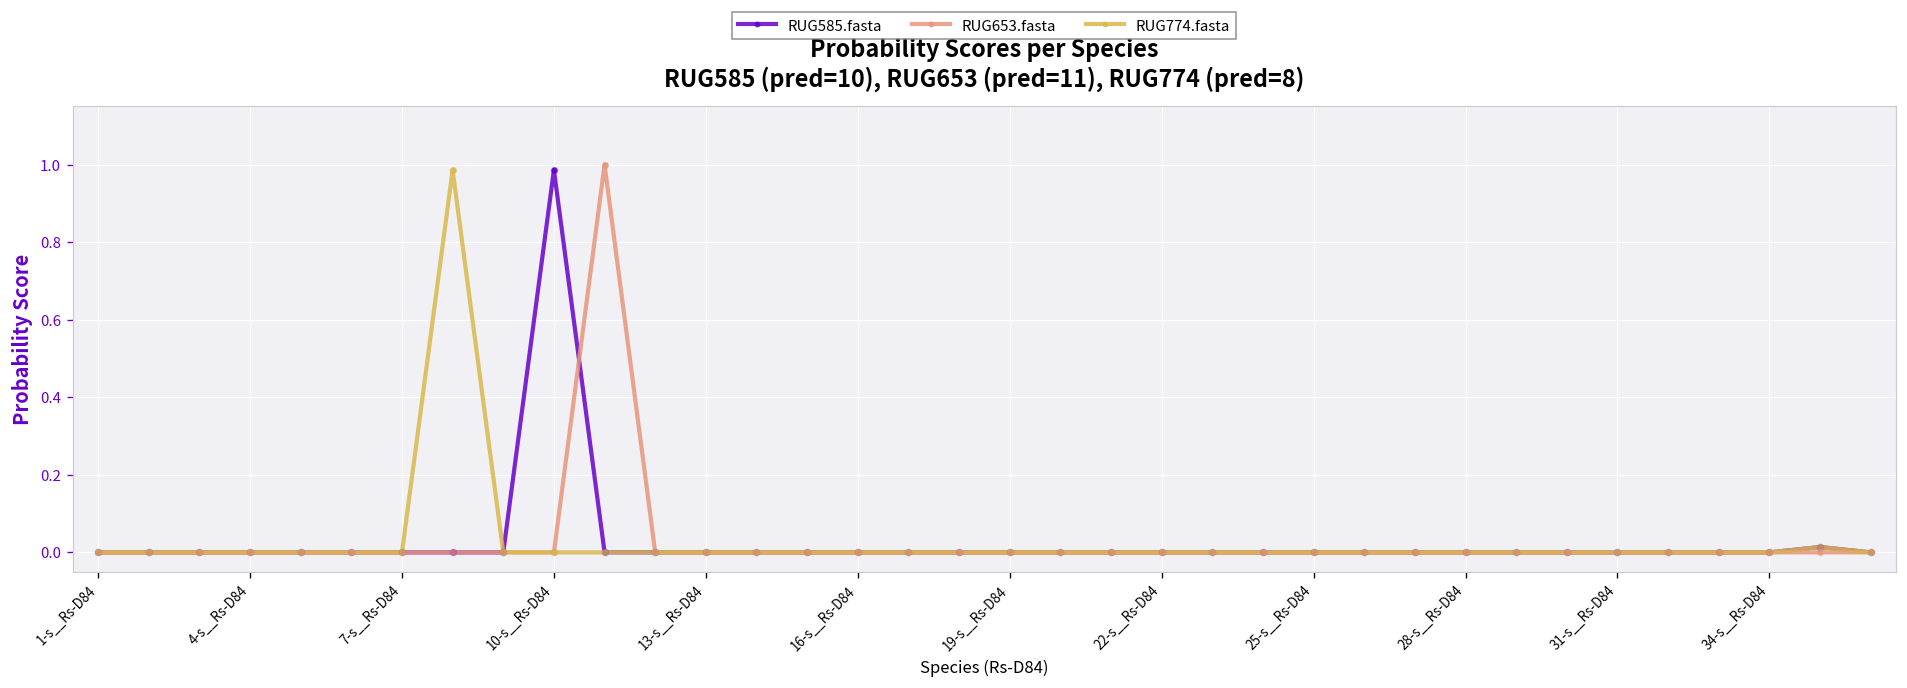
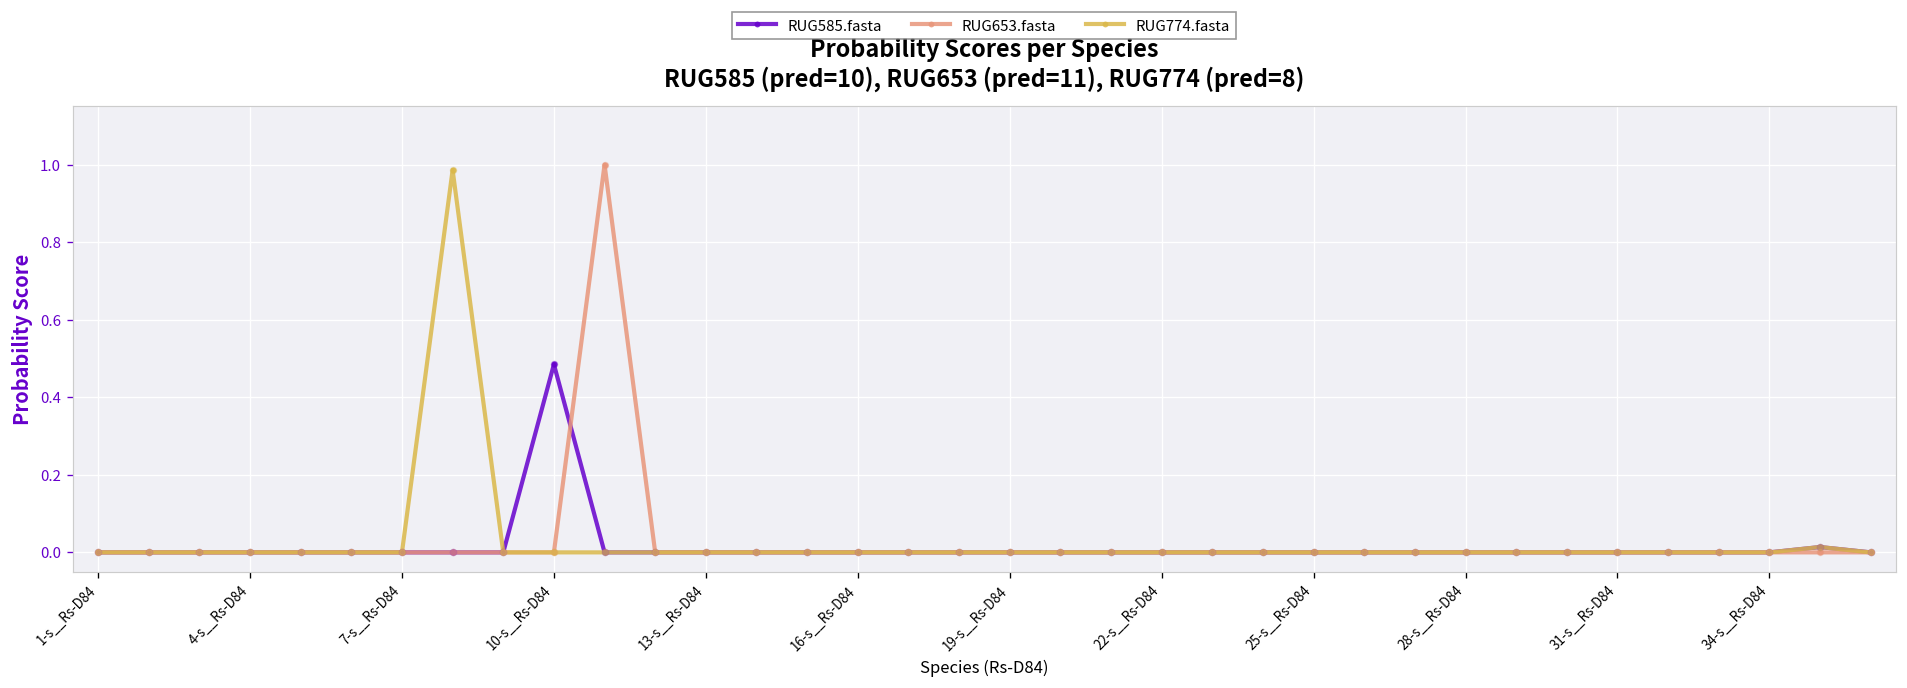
  {
    "RUG585.fasta": {
-     "10-s__Rs-D84": 0.99
+     "10-s__Rs-D84": 0.48
    }
  }
